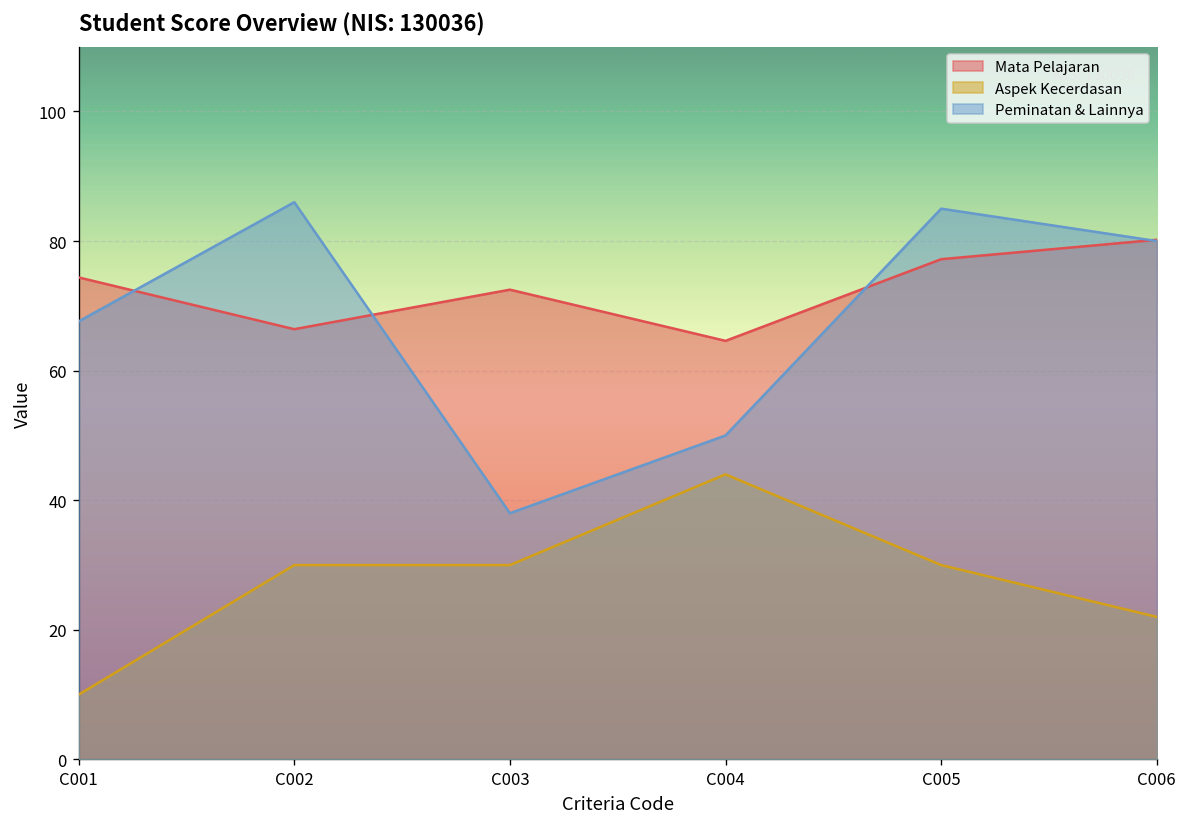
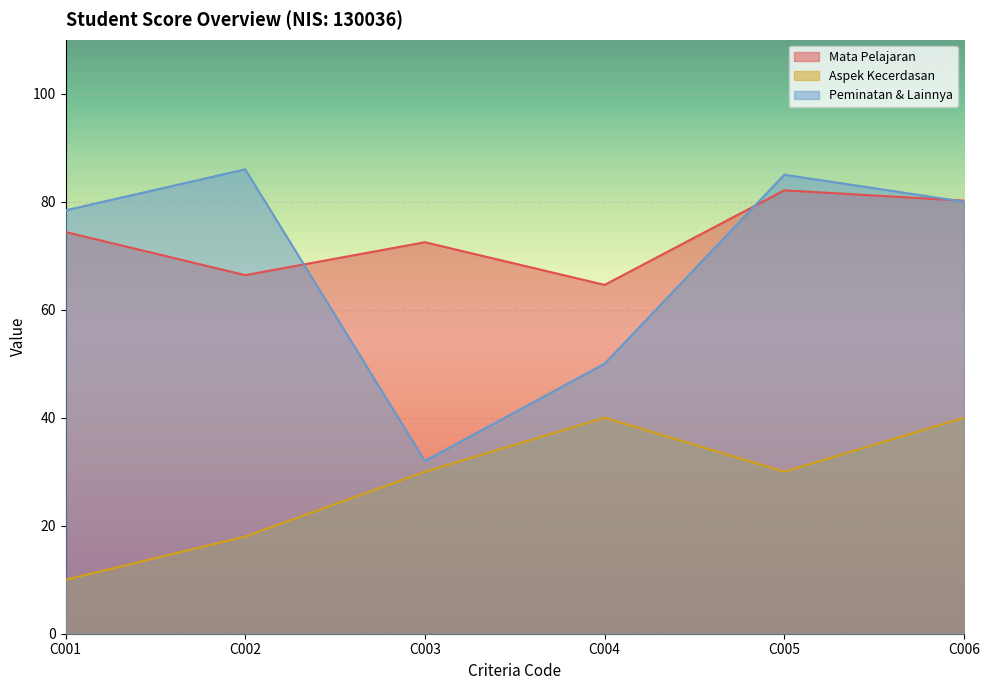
  {
    "Mata Pelajaran": {
      "C001": 74,
      "C002": 66,
      "C003": 73,
      "C004": 65,
-     "C005": 77
+     "C005": 82
    },
    "Aspek Kecerdasan": {
      "C001": 10,
-     "C002": 30,
+     "C002": 18,
      "C003": 30,
-     "C004": 44,
+     "C004": 40,
      "C005": 30,
-     "C006": 22
+     "C006": 40
    },
    "Peminatan & Lainnya": {
-     "C001": 68,
+     "C001": 78,
      "C002": 86,
-     "C003": 38,
+     "C003": 32,
      "C004": 50,
      "C005": 85
    }
  }
